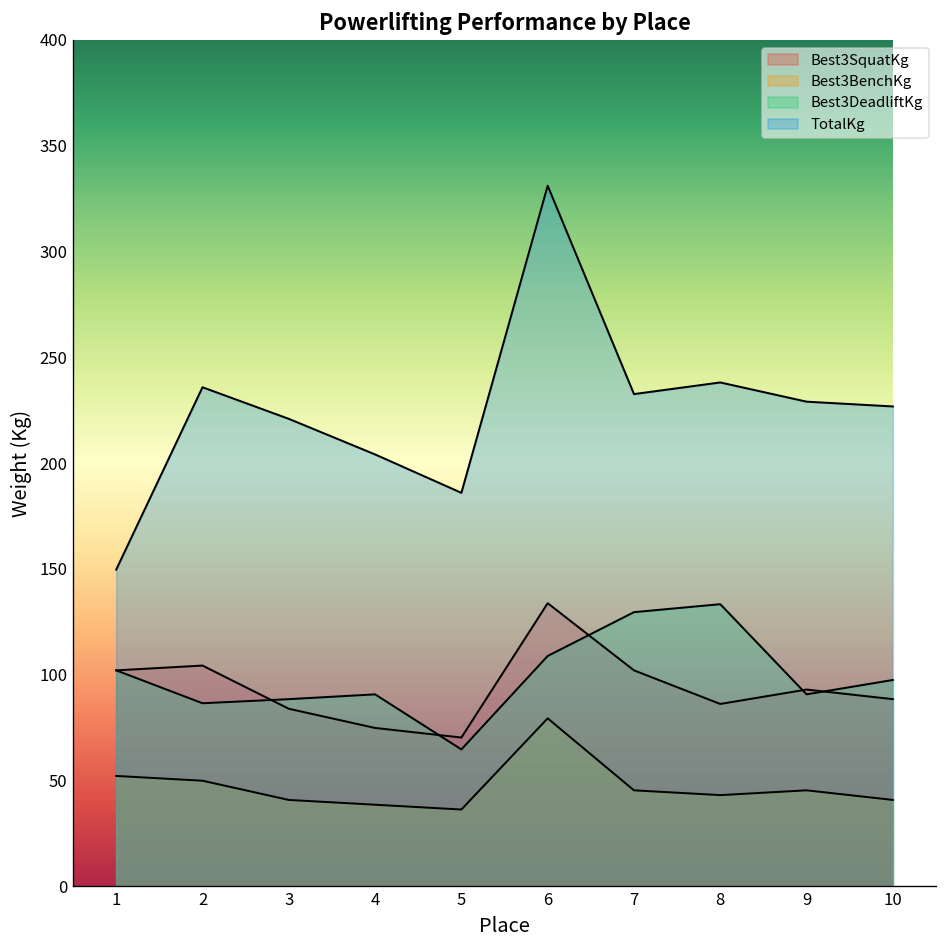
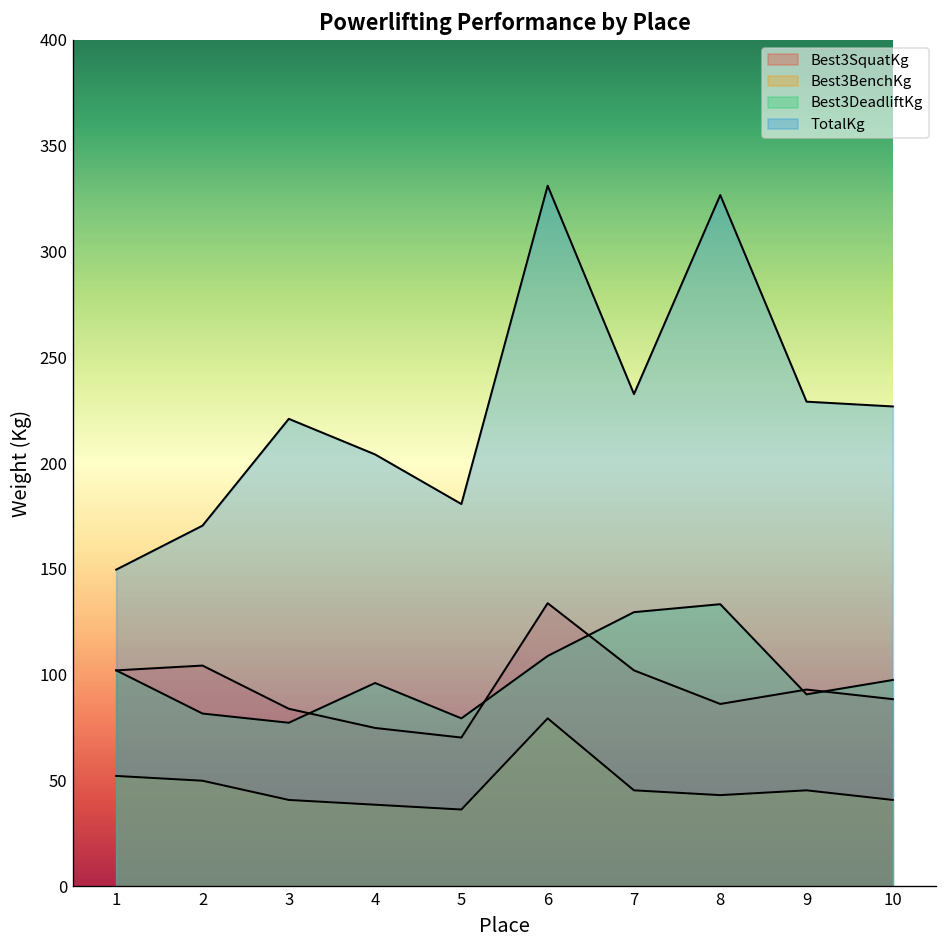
  {
    "Best3DeadliftKg": {
-     "2": 87,
-     "3": 88,
-     "4": 91,
-     "5": 65,
+     "2": 82,
+     "3": 77,
+     "4": 96,
+     "5": 79,
      "6": 109,
      "7": 130,
      "8": 133,
      "9": 91,
      "10": 98
    },
    "TotalKg": {
      "1": 150,
-     "2": 236,
+     "2": 170,
      "3": 221,
      "4": 204,
-     "5": 186,
+     "5": 181,
      "6": 331,
      "7": 233,
-     "8": 238,
+     "8": 327,
      "9": 229,
      "10": 227
    }
  }
